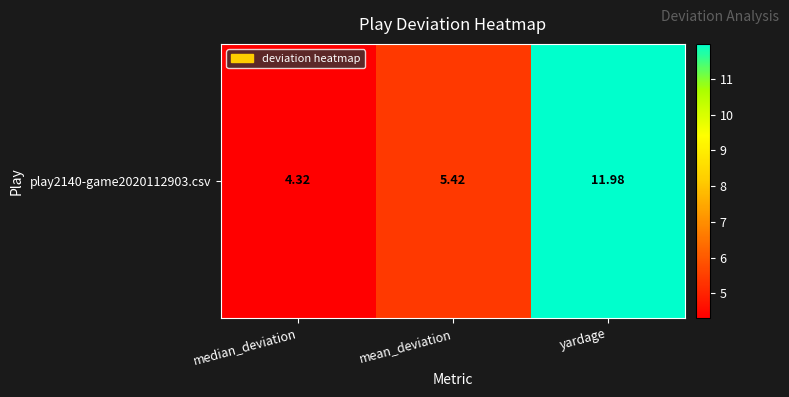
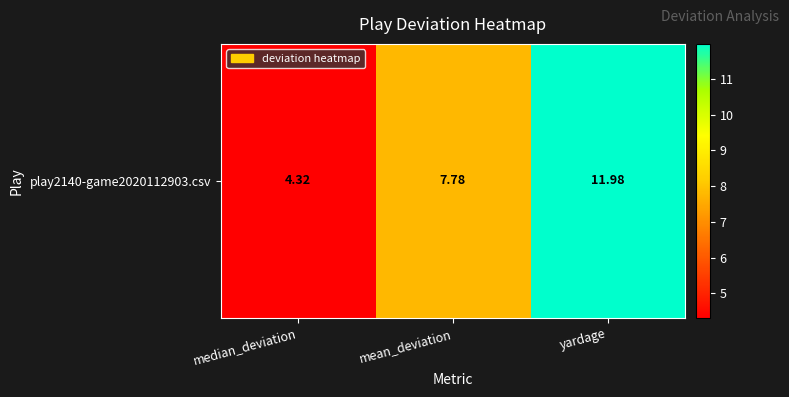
  {
    "play2140-game2020112903.csv": {
      "median_deviation": 4.32,
-     "mean_deviation": 5.42,
+     "mean_deviation": 7.78,
      "yardage": 11.98
    }
  }
